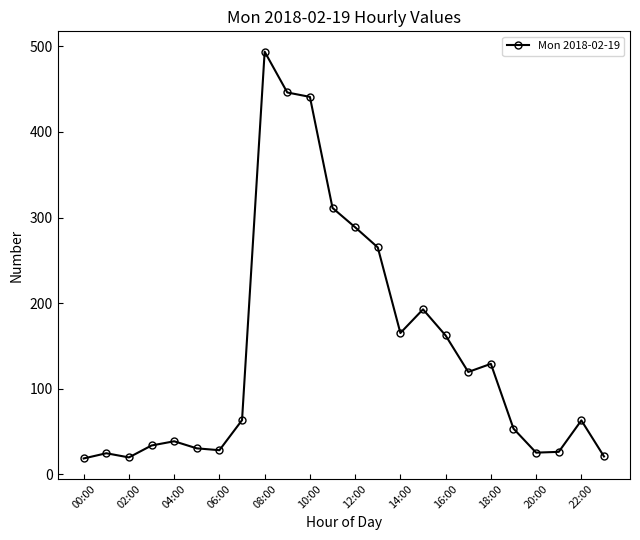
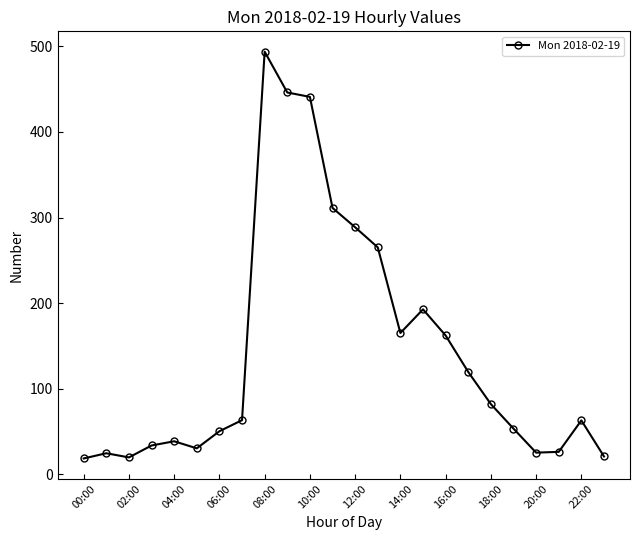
  {
    "00:00": 20,
    "02:00": 20,
    "04:00": 40,
-   "06:00": 30,
+   "06:00": 50,
    "08:00": 490,
    "10:00": 440,
    "12:00": 290,
    "14:00": 170,
    "16:00": 160,
-   "18:00": 130,
+   "18:00": 80,
    "20:00": 30,
    "22:00": 60
  }
